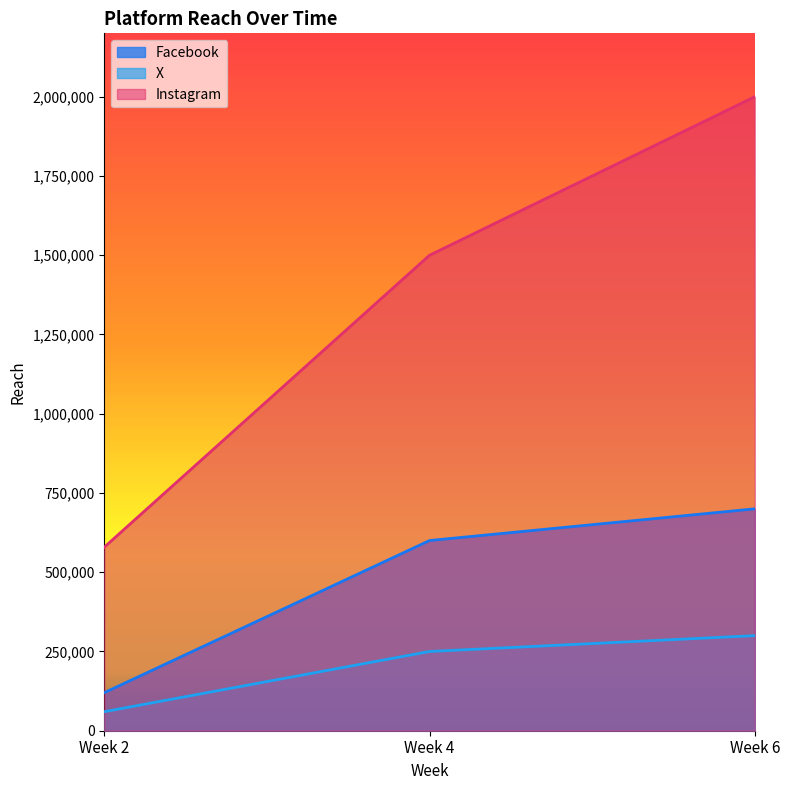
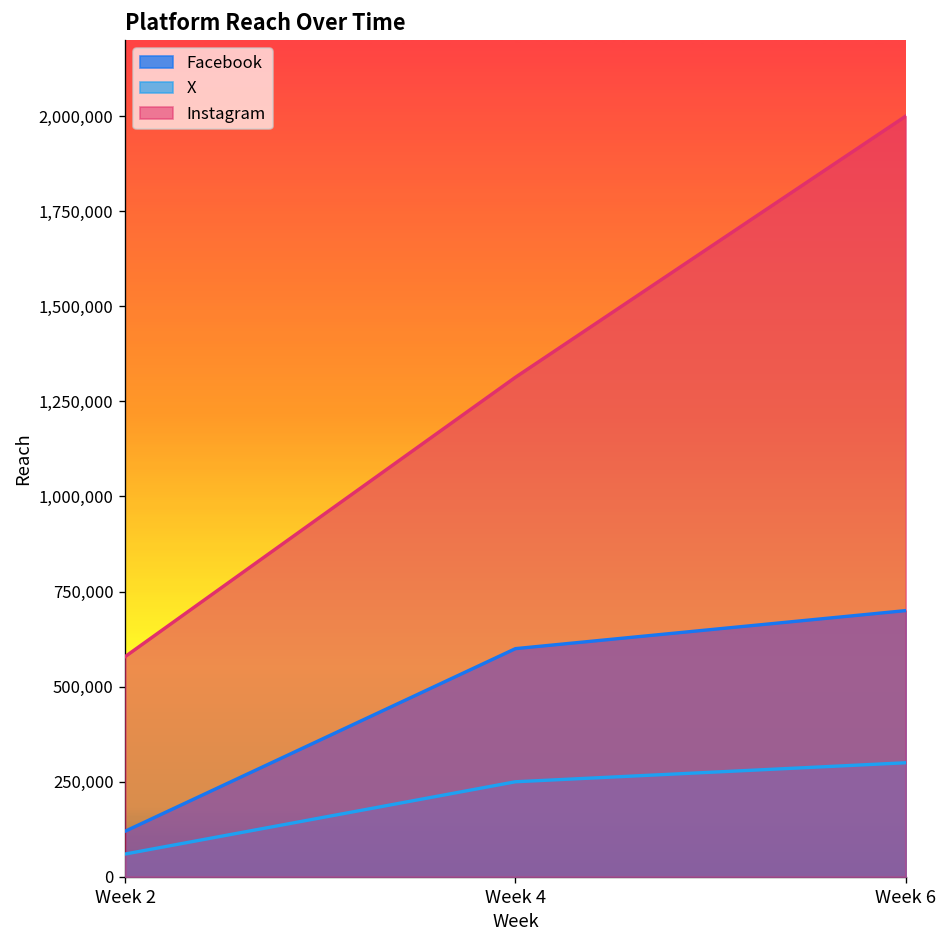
  {
    "Instagram": {
      "Week 2": "580,000",
-     "Week 4": "1,500,000",
+     "Week 4": "1,310,000",
      "Week 6": "2,000,000"
    }
  }
